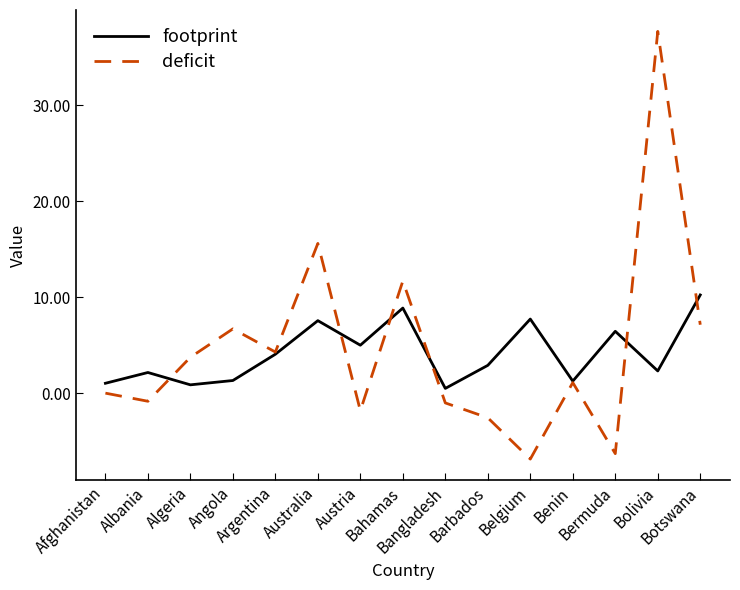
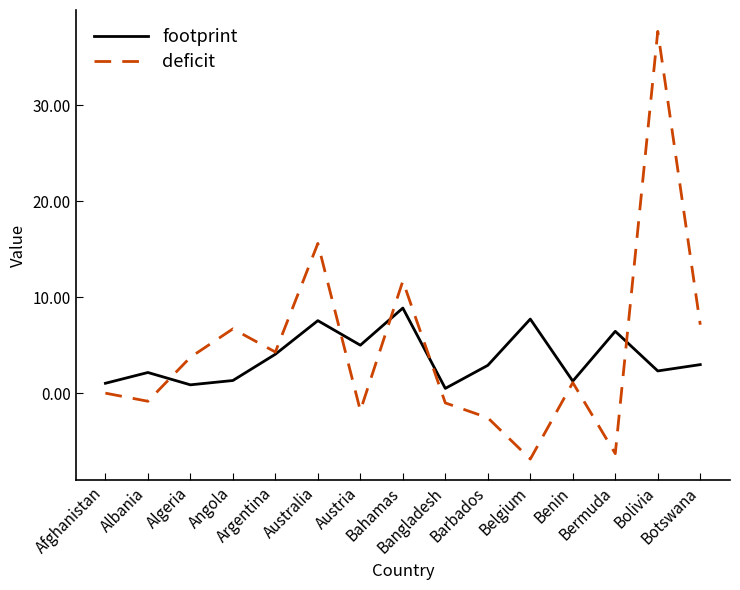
  {
    "footprint": {
      "Afghanistan": 1,
      "Albania": 2,
      "Algeria": 1,
      "Angola": 1,
      "Australia": 8,
      "Austria": 5,
      "Bahamas": 9,
      "Bangladesh": 1,
      "Barbados": 3,
      "Belgium": 8,
      "Bermuda": 6,
      "Bolivia": 2,
-     "Botswana": 10
+     "Botswana": 3
    },
    "deficit": {
      "Afghanistan": 0,
      "Albania": -1,
      "Algeria": 4,
      "Angola": 7,
      "Australia": 16,
      "Austria": -2,
      "Bahamas": 12,
      "Bangladesh": -1,
      "Barbados": -3,
      "Belgium": -7,
      "Bermuda": -6,
      "Bolivia": 38,
      "Botswana": 7
    }
  }
